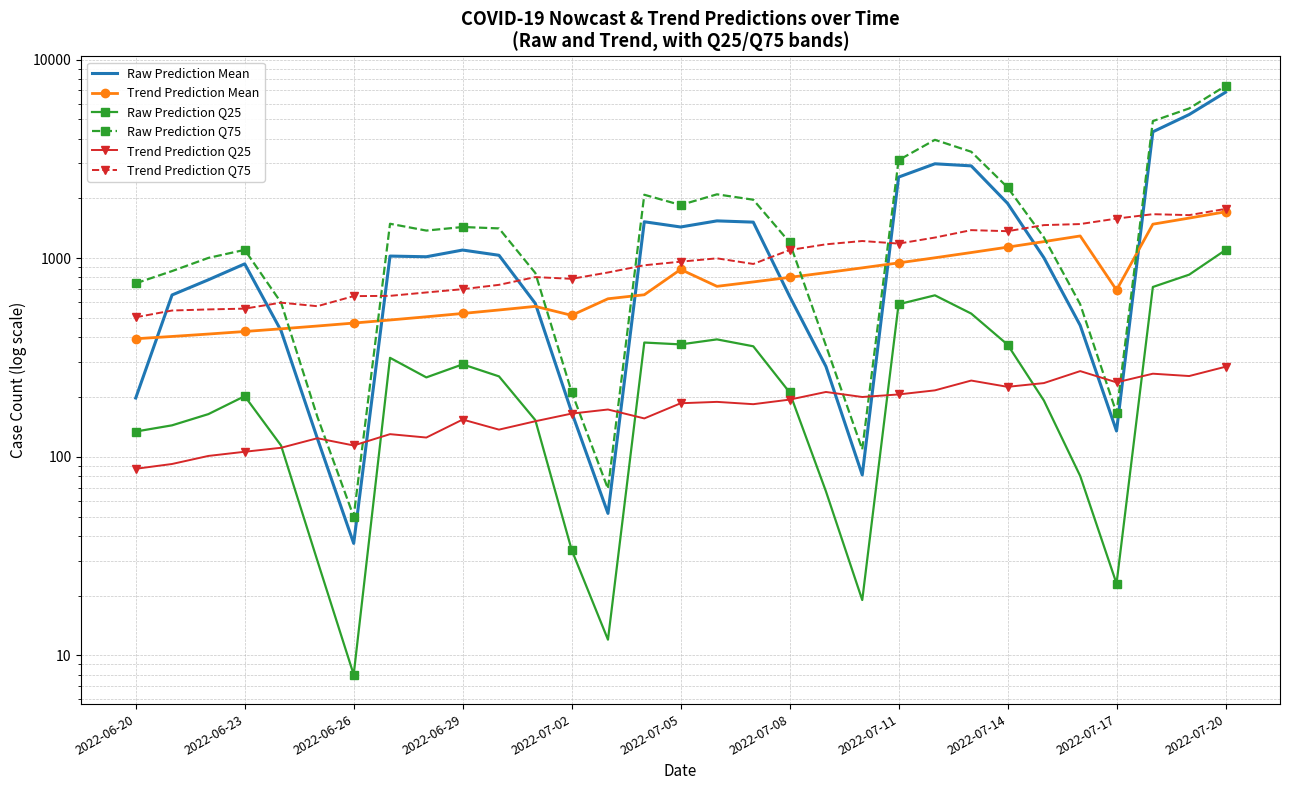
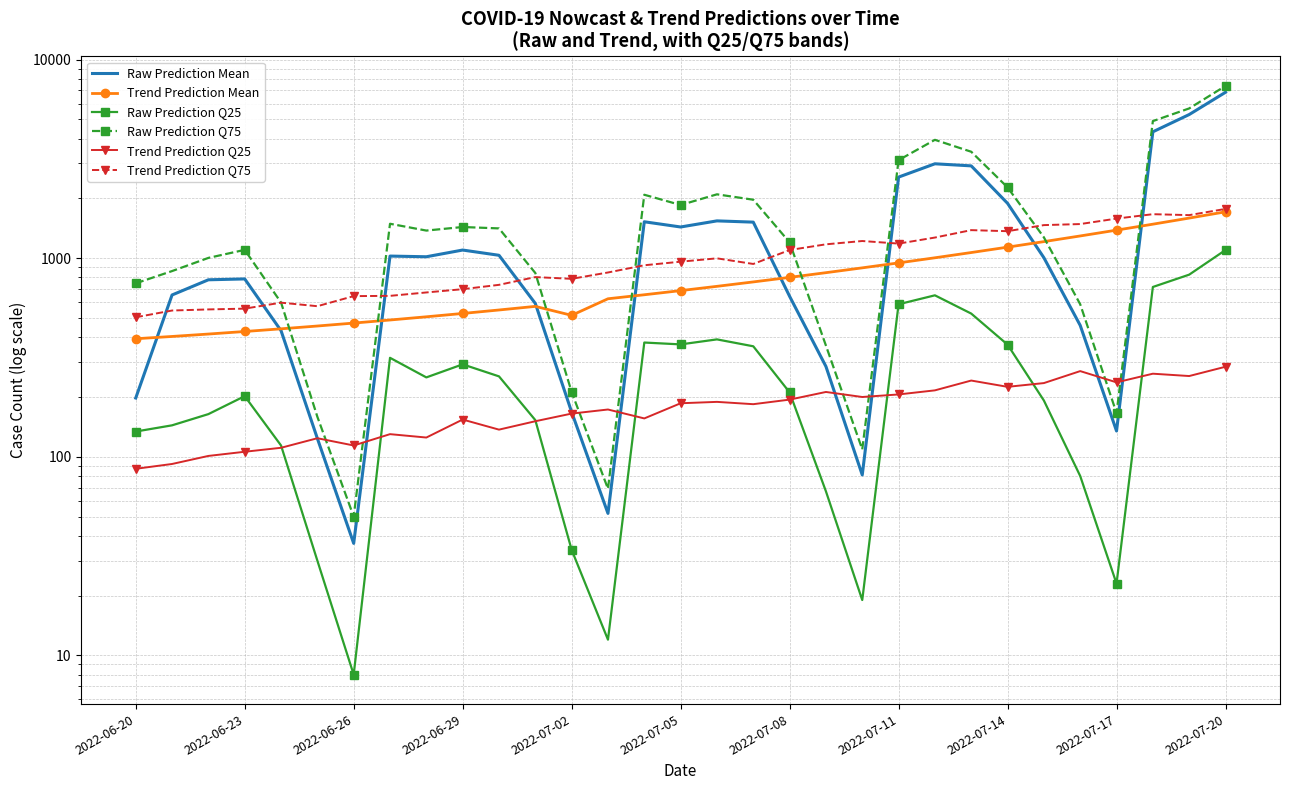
  {
    "Raw Prediction Mean": {
      "2022-06-20": 200,
-     "2022-06-23": 900,
+     "2022-06-23": 790,
      "2022-06-26": 37,
      "2022-06-29": 1100,
      "2022-07-05": 1400,
      "2022-07-08": 640,
      "2022-07-11": 2600,
      "2022-07-14": 1900,
      "2022-07-17": 130,
      "2022-07-20": 6800
    },
    "Trend Prediction Mean": {
      "2022-06-20": 390,
      "2022-06-23": 430,
      "2022-06-26": 470,
      "2022-06-29": 530,
      "2022-07-02": 520,
-     "2022-07-05": 900,
+     "2022-07-05": 690,
      "2022-07-08": 800,
      "2022-07-11": 900,
      "2022-07-14": 1100,
-     "2022-07-17": 690,
+     "2022-07-17": 1400,
      "2022-07-20": 1700
    }
  }
